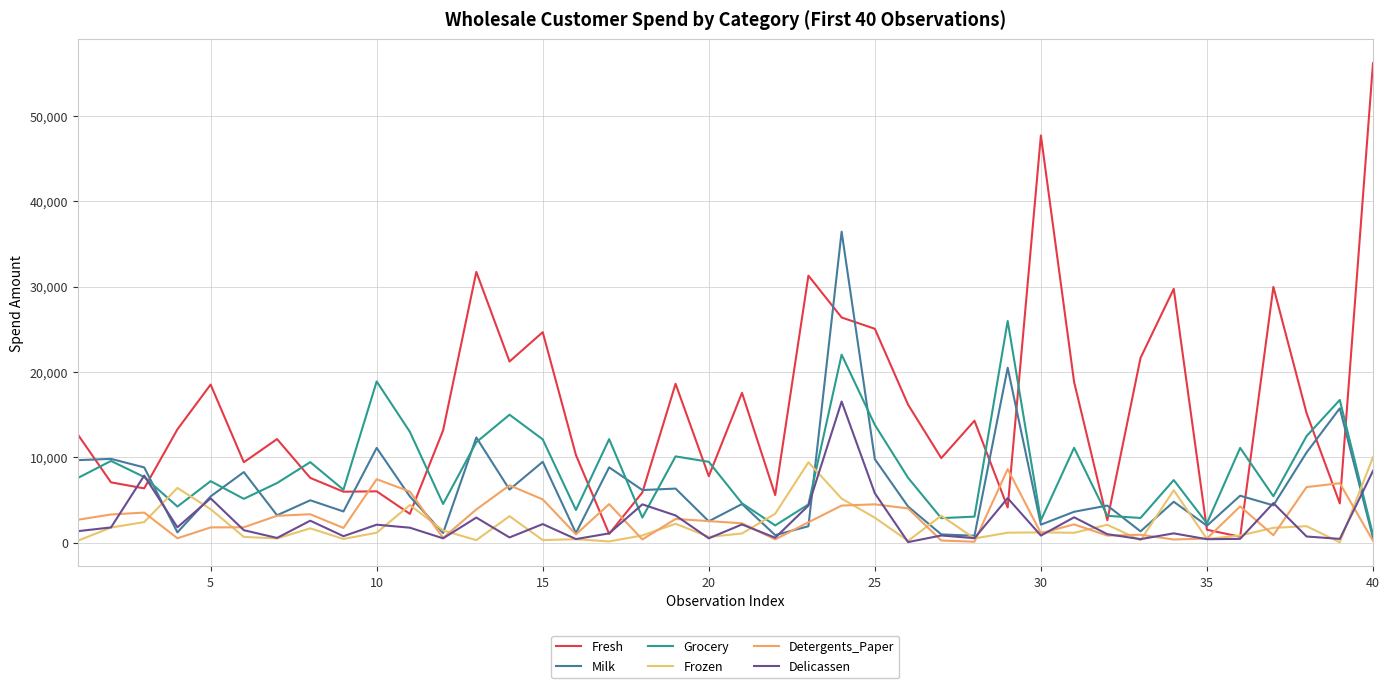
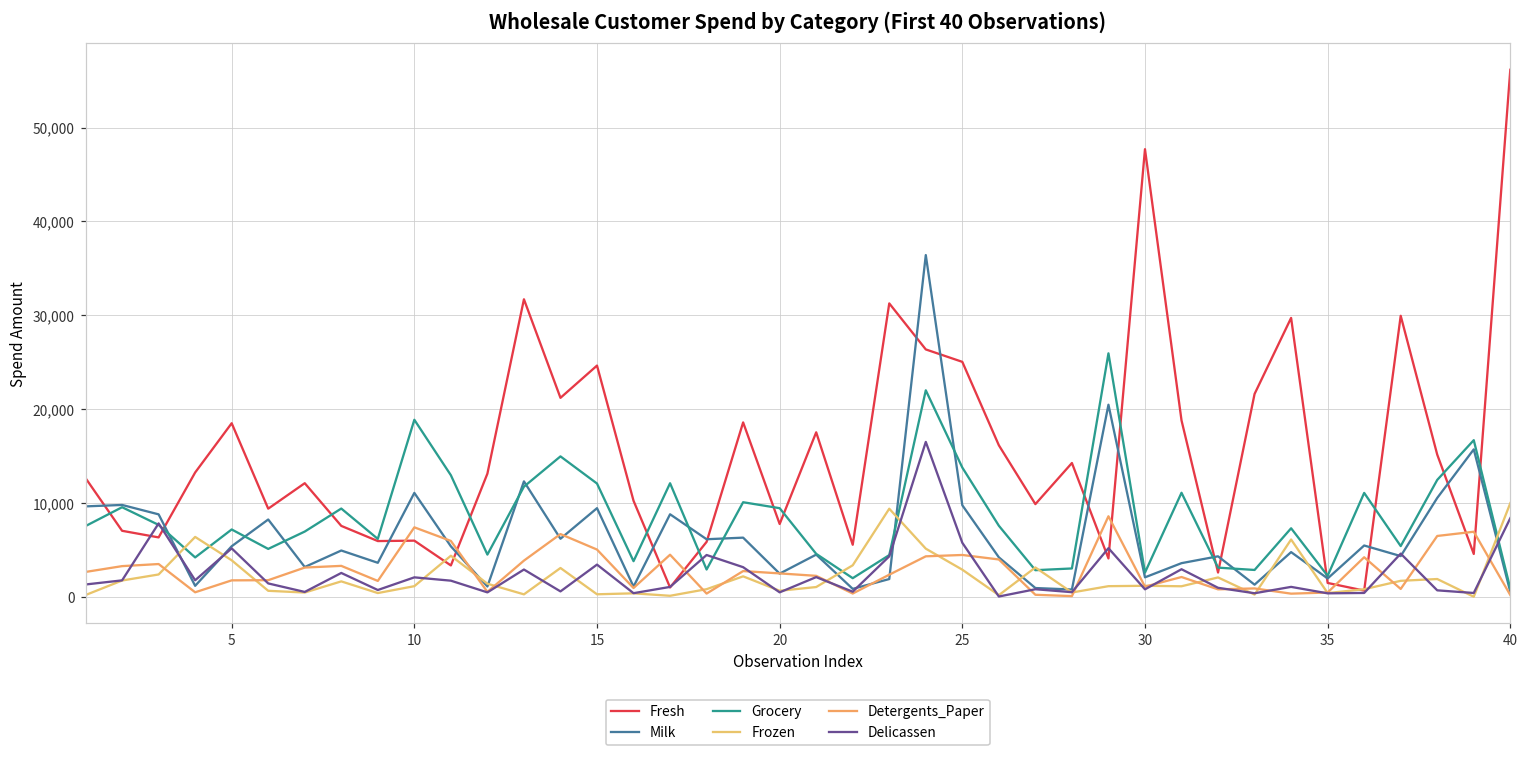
  {
    "Fresh": {
      "5": "19,000",
      "10": "6,000",
      "15": "25,000",
      "20": "8,000",
      "25": "25,000",
      "30": "48,000",
      "35": "2,000",
      "40": "56,000"
    },
    "Delicassen": {
      "10": "2,000",
-     "15": "2,000",
+     "15": "3,000",
      "25": "6,000",
      "40": "8,000"
    }
  }
